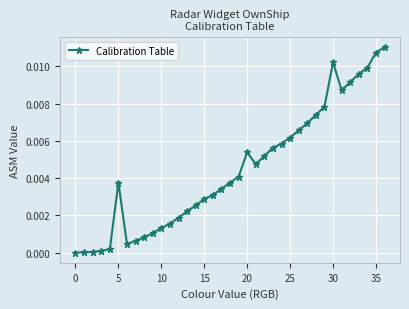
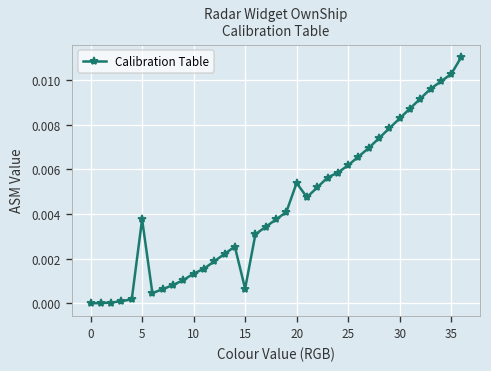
  {
    "0": 0.0000,
    "5": 0.0038,
    "10": 0.0013,
-   "15": 0.0029,
+   "15": 0.0007,
    "20": 0.0054,
    "25": 0.0062,
-   "30": 0.0102,
-   "35": 0.0107
+   "30": 0.0083,
+   "35": 0.0103
  }
